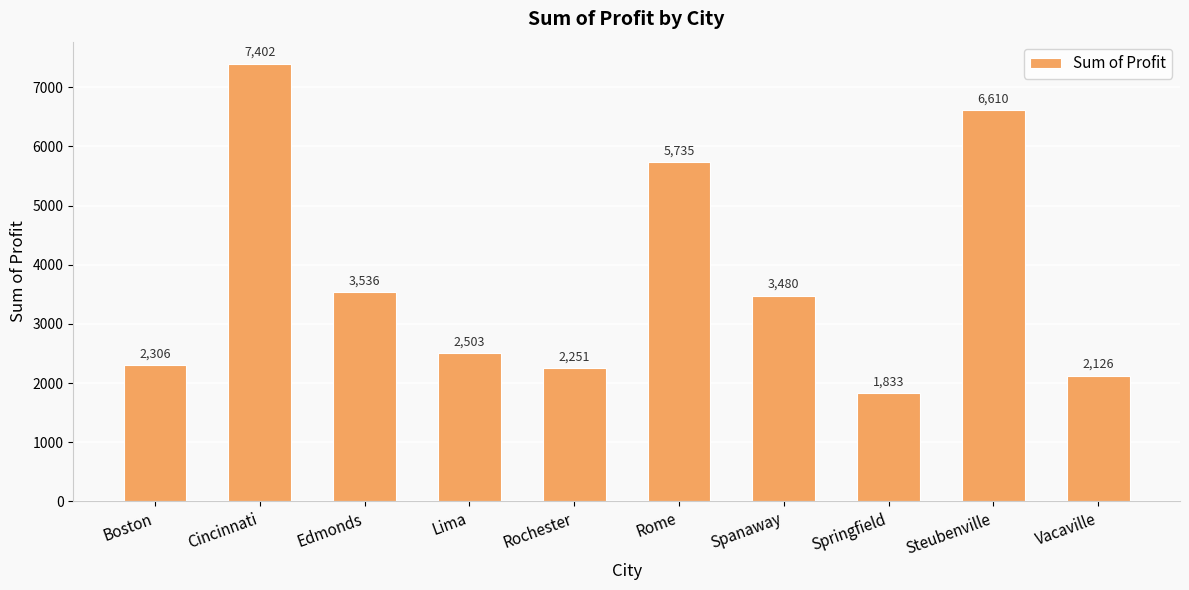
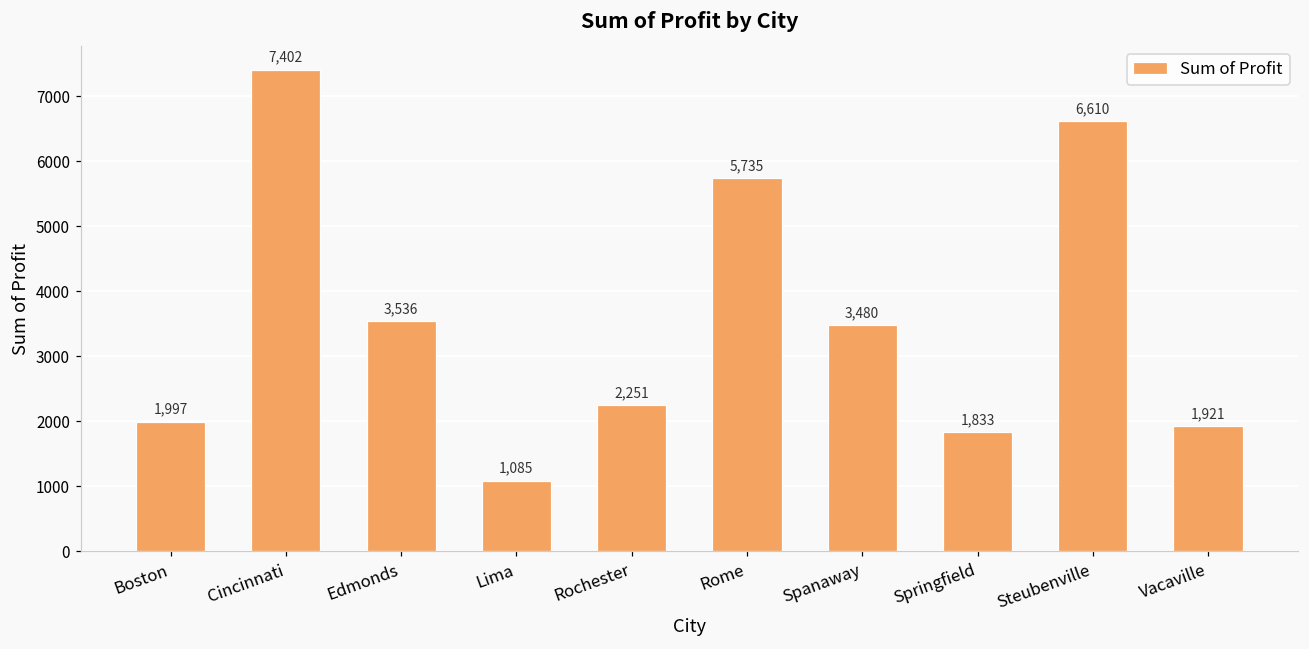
  {
-   "Boston": "2,306",
+   "Boston": "1,997",
    "Cincinnati": "7,402",
    "Edmonds": "3,536",
-   "Lima": "2,503",
+   "Lima": "1,085",
    "Rochester": "2,251",
    "Rome": "5,735",
    "Spanaway": "3,480",
    "Springfield": "1,833",
    "Steubenville": "6,610",
-   "Vacaville": "2,126"
+   "Vacaville": "1,921"
  }
